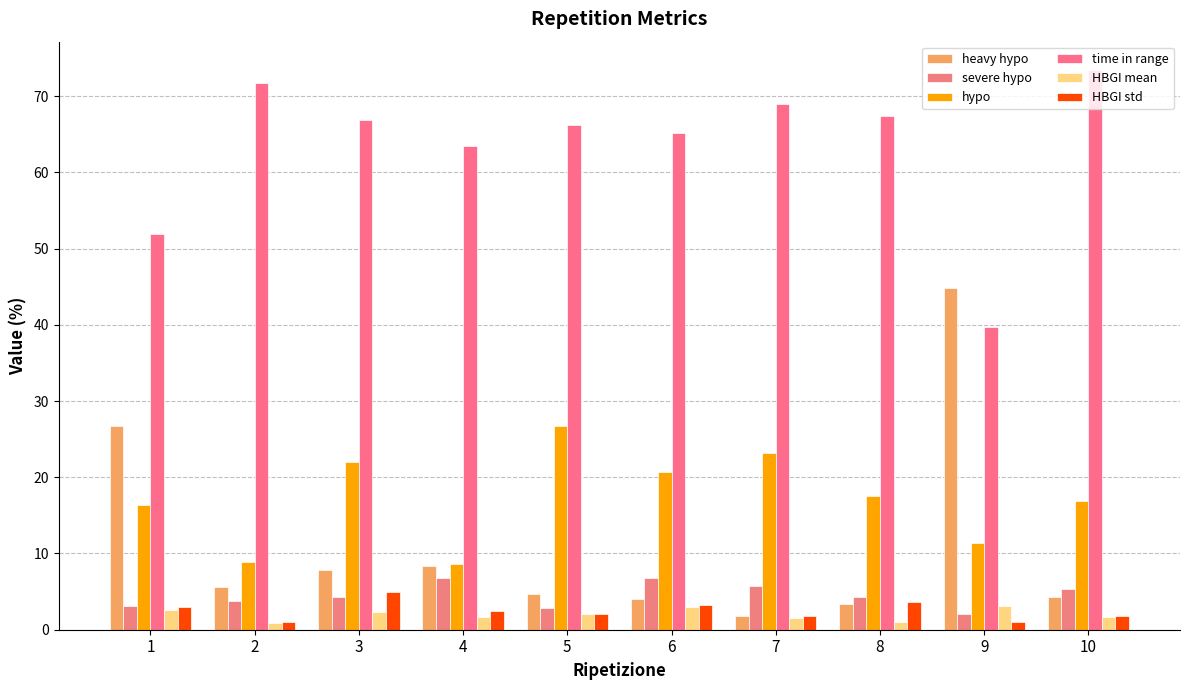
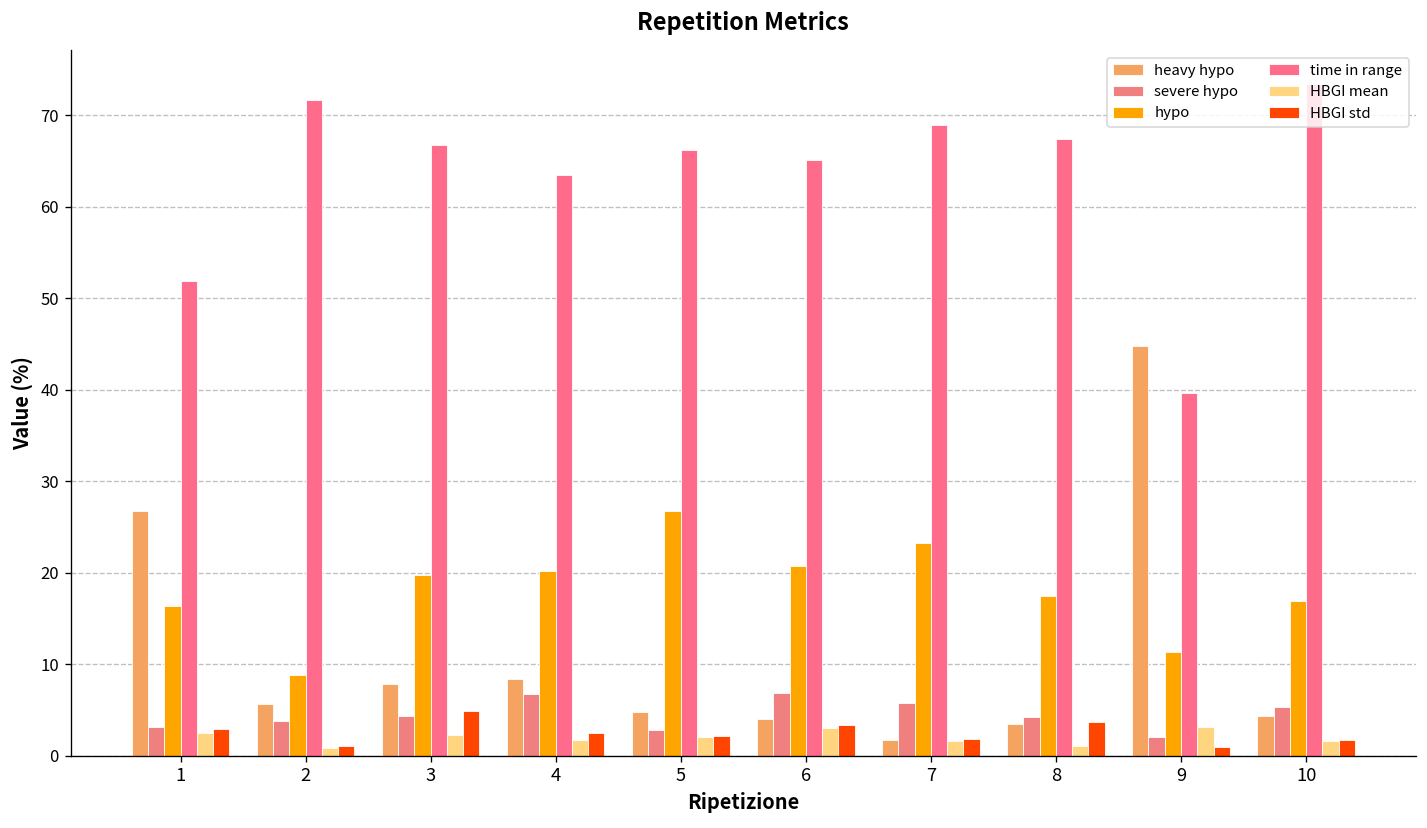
  {
    "hypo": {
      "1": 16,
      "2": 9,
-     "3": 22,
-     "4": 9,
+     "3": 20,
+     "4": 20,
      "5": 27,
      "6": 21,
      "7": 23,
      "8": 17,
      "9": 11,
      "10": 17
    },
    "HBGI std": {
      "1": 3,
      "2": 1,
      "3": 5,
      "4": 2,
      "5": 2,
      "6": 3,
      "7": 2,
      "8": 4,
      "9": 1,
      "10": 2
    }
  }
